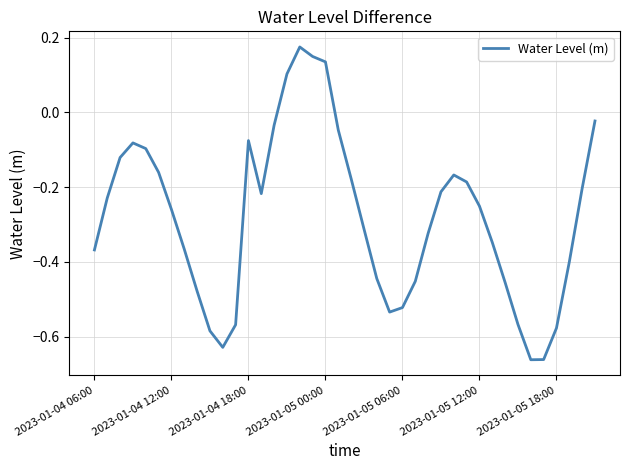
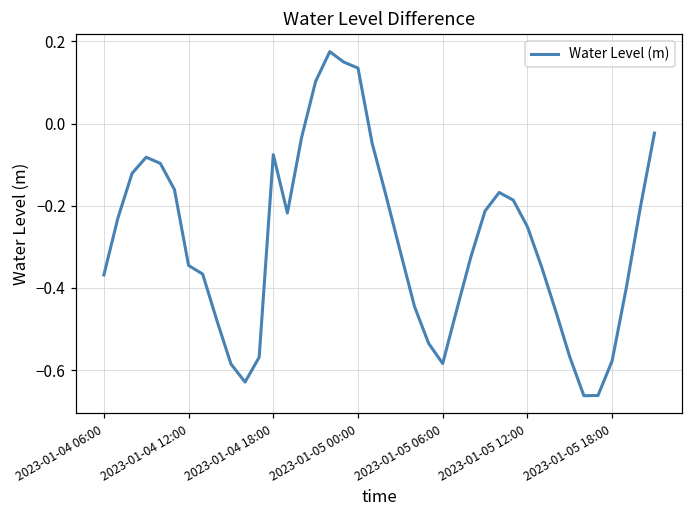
  {
    "2023-01-04 06:00": -0.37,
-   "2023-01-04 12:00": -0.26,
+   "2023-01-04 12:00": -0.35,
    "2023-01-04 18:00": -0.08,
    "2023-01-05 00:00": 0.13,
-   "2023-01-05 06:00": -0.52,
+   "2023-01-05 06:00": -0.58,
    "2023-01-05 12:00": -0.25,
    "2023-01-05 18:00": -0.58
  }
